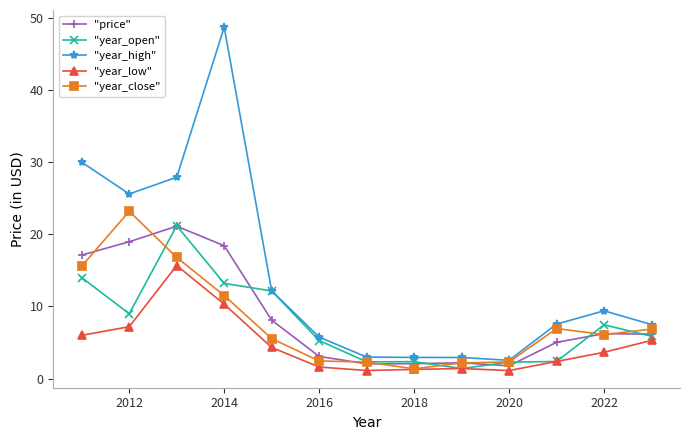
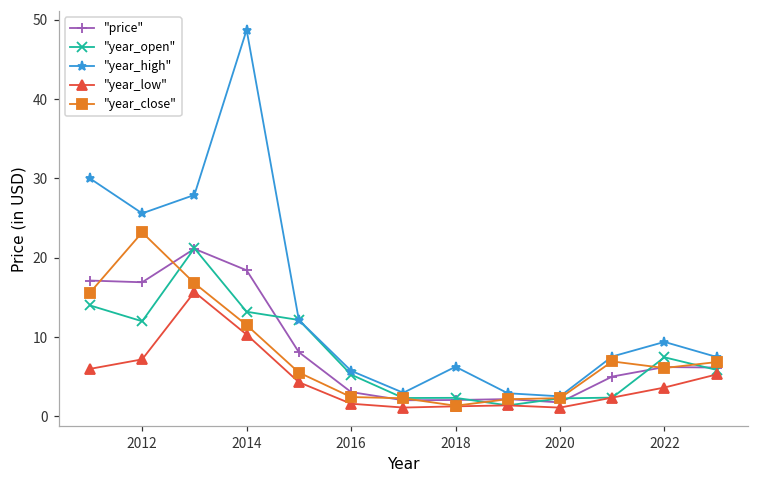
  {
    "\"price\"": {
-     "2012": 19,
+     "2012": 17,
      "2014": 18,
      "2016": 3,
      "2020": 2
    },
    "\"year_open\"": {
-     "2012": 9,
+     "2012": 12,
      "2014": 13,
      "2016": 5,
      "2022": 7
    },
    "\"year_high\"": {
      "2012": 26,
      "2014": 49,
      "2016": 6,
-     "2018": 3,
+     "2018": 6,
      "2022": 9
    }
  }
